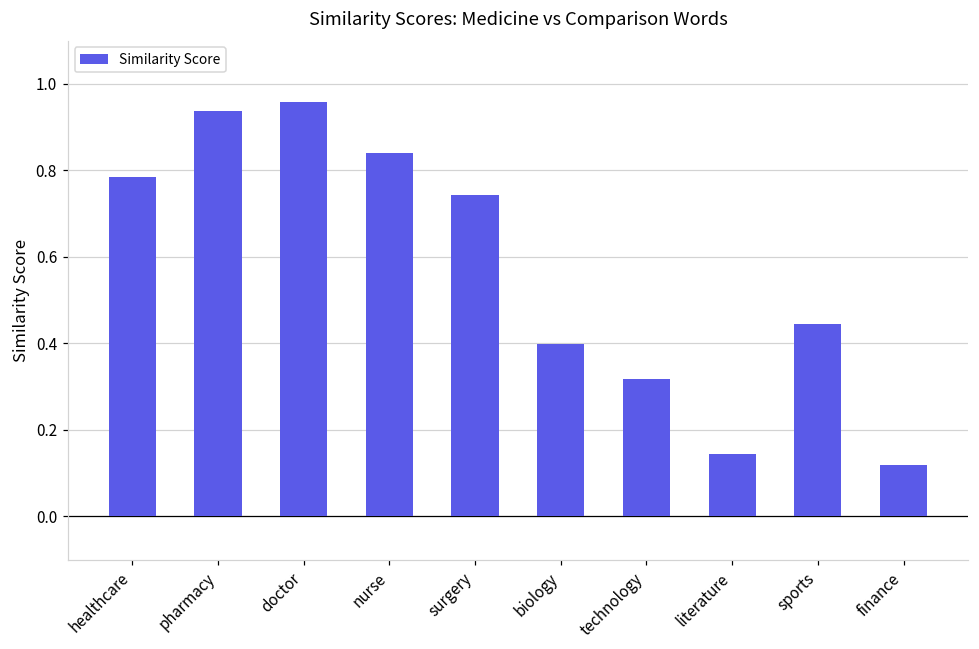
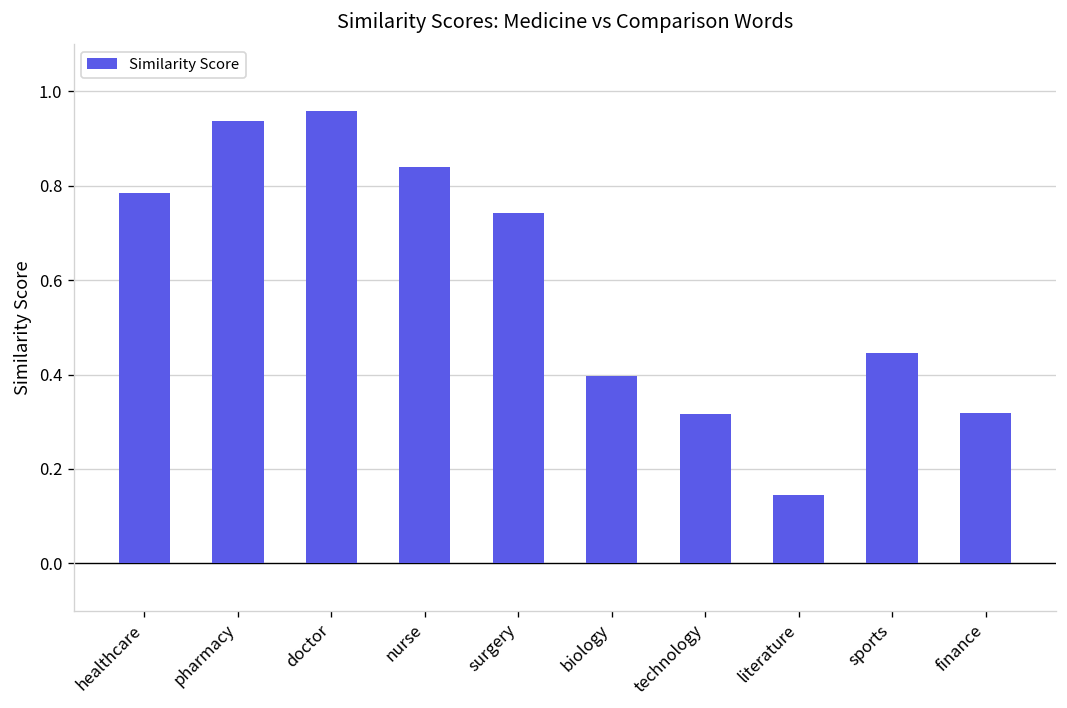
  {
    "healthcare": 0.79,
    "pharmacy": 0.94,
    "doctor": 0.96,
    "nurse": 0.84,
    "surgery": 0.74,
    "biology": 0.40,
    "technology": 0.32,
    "literature": 0.14,
    "sports": 0.45,
-   "finance": 0.12
+   "finance": 0.32
  }
